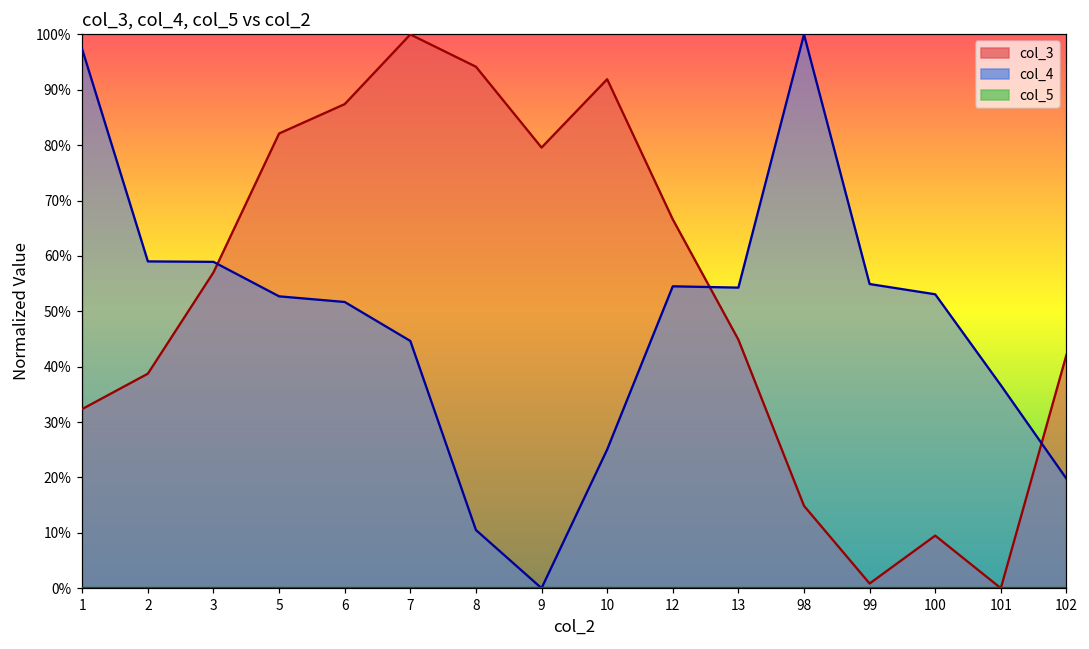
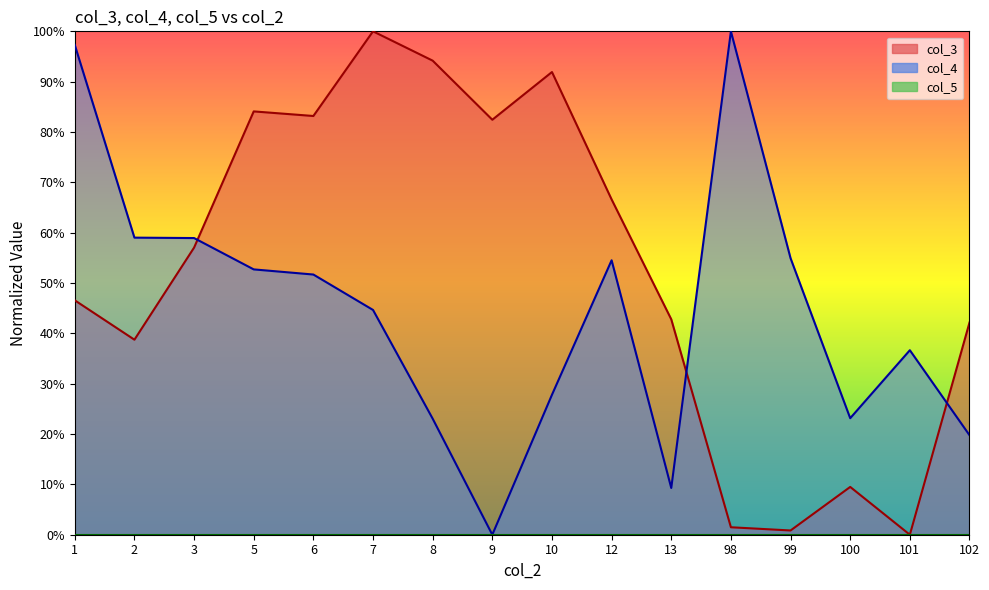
  {
    "col_3": {
-     "1": "32%",
+     "1": "47%",
      "2": "39%",
      "3": "57%",
-     "5": "82%",
-     "6": "87%",
+     "5": "84%",
+     "6": "83%",
      "7": "100%",
      "8": "94%",
-     "9": "80%",
+     "9": "82%",
      "10": "92%",
      "12": "67%",
-     "13": "45%",
-     "98": "15%",
+     "13": "43%",
+     "98": "1%",
      "99": "1%",
      "100": "9%",
      "102": "42%"
    },
    "col_4": {
      "1": "97%",
      "2": "59%",
      "3": "59%",
      "5": "53%",
      "6": "52%",
      "7": "45%",
-     "8": "11%",
-     "10": "25%",
+     "8": "23%",
+     "10": "28%",
      "12": "55%",
-     "13": "54%",
+     "13": "9%",
      "98": "100%",
      "99": "55%",
-     "100": "53%",
+     "100": "23%",
      "101": "37%",
      "102": "20%"
    },
    "col_5": {
      "1": "0%",
      "2": "0%",
      "3": "0%",
      "5": "0%",
      "6": "0%",
      "7": "0%",
      "8": "0%",
      "10": "0%",
      "12": "0%",
      "13": "0%",
      "98": "0%",
      "99": "0%",
      "100": "0%",
      "102": "0%"
    }
  }
